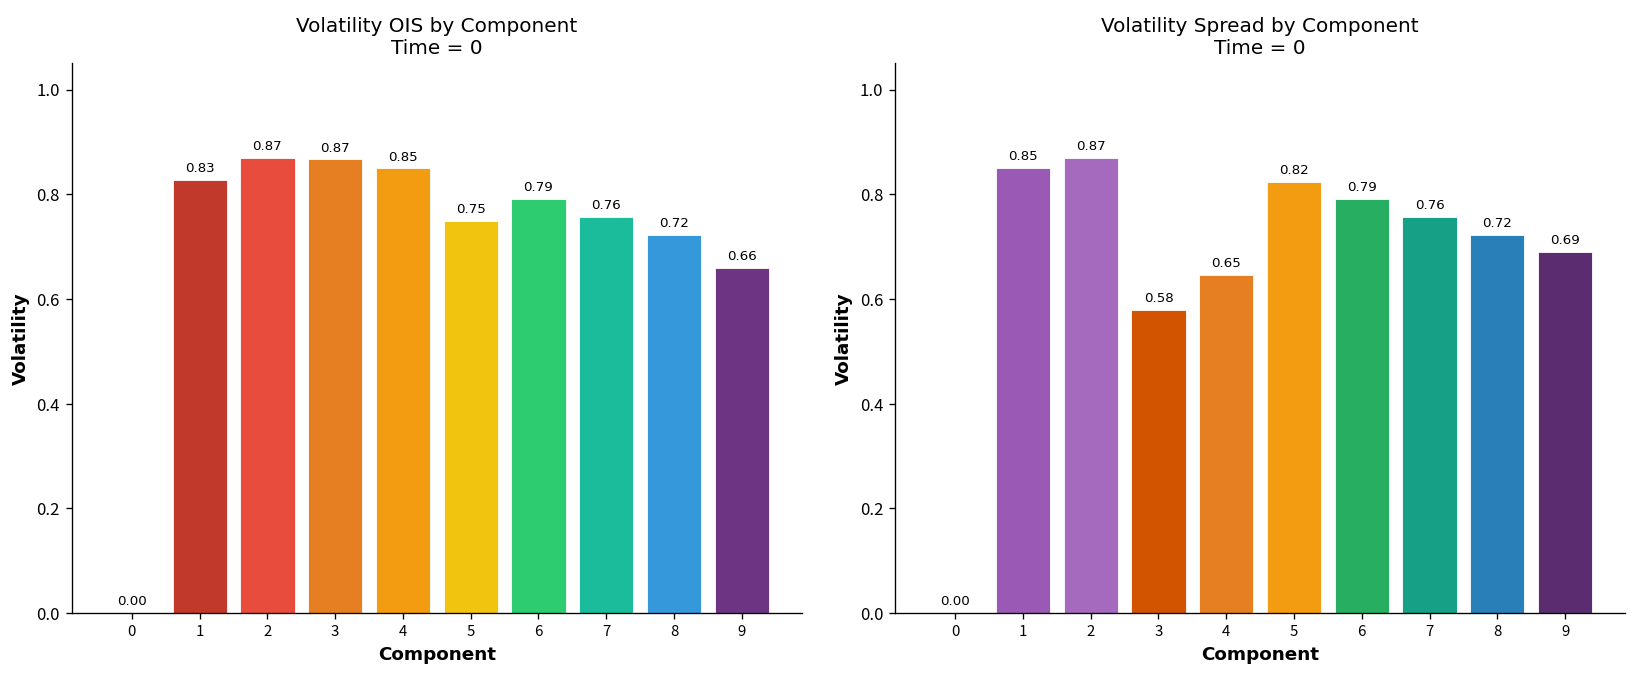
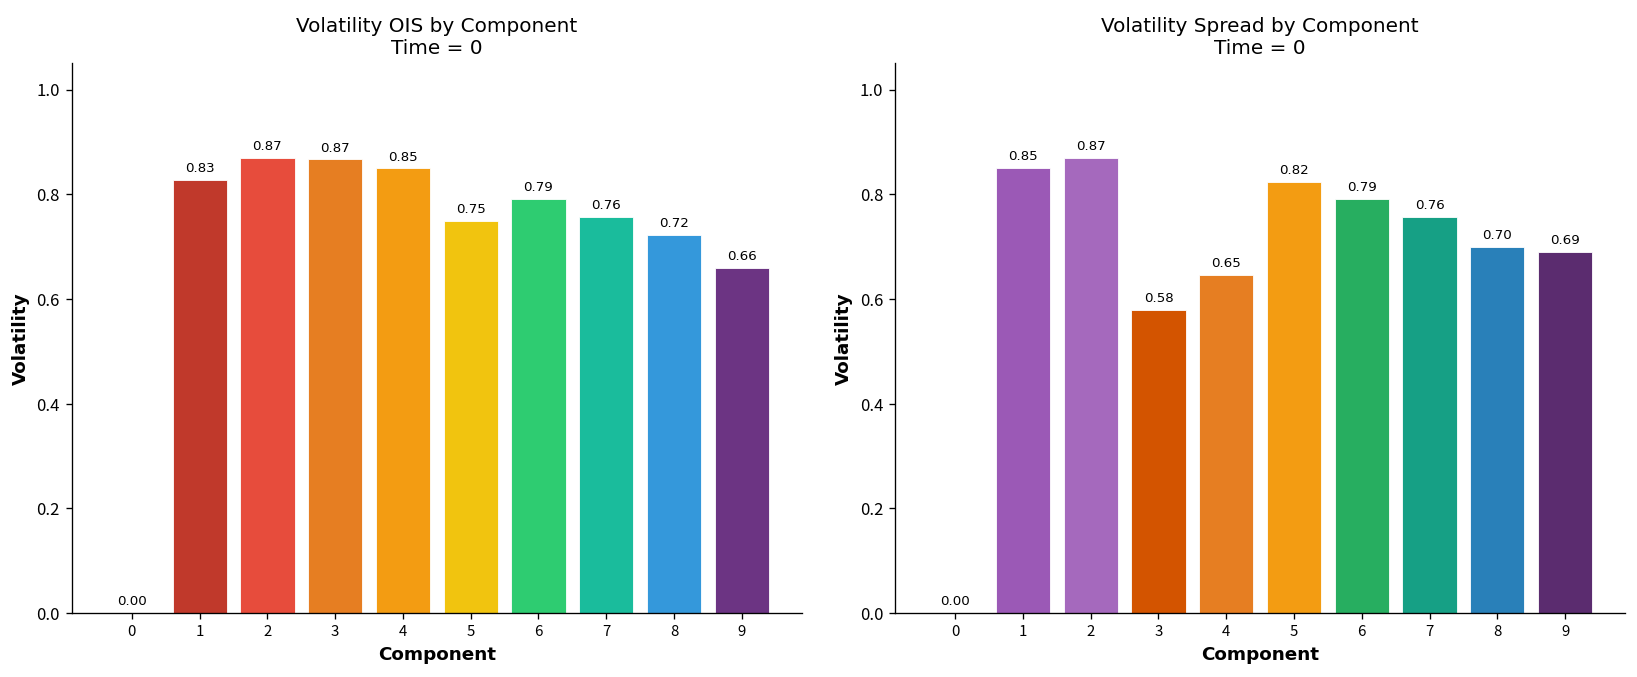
  {
    "Volatility OIS by Component Time = 0": {
      "0": 0.00,
      "1": 0.83,
      "2": 0.87,
      "3": 0.87,
      "4": 0.85,
      "5": 0.75,
      "6": 0.79,
      "7": 0.76,
      "8": 0.72,
      "9": 0.66
    },
    "Volatility Spread by Component Time = 0": {
      "0": 0.00,
      "1": 0.85,
      "2": 0.87,
      "3": 0.58,
      "4": 0.65,
      "5": 0.82,
      "6": 0.79,
      "7": 0.76,
-     "8": 0.72,
+     "8": 0.70,
      "9": 0.69
    }
  }
